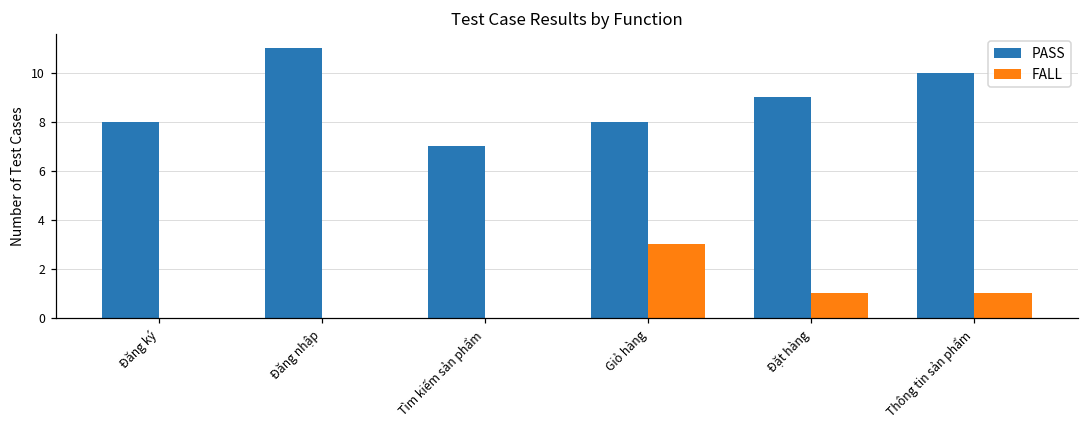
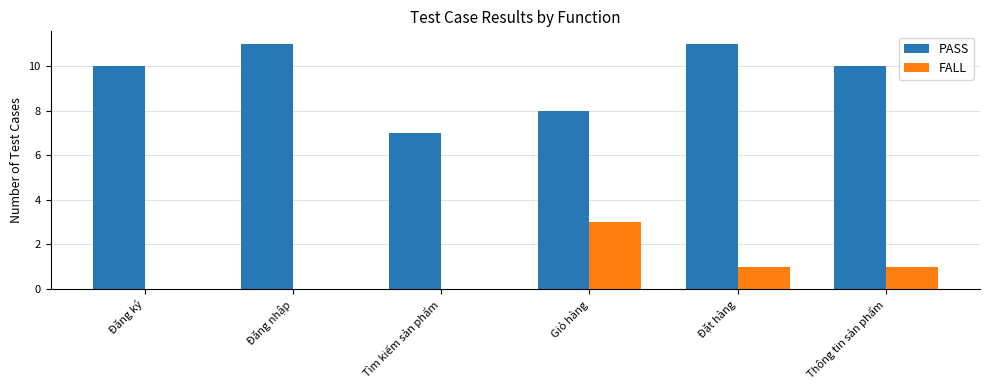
  {
    "PASS": {
-     "Đăng ký": 8,
+     "Đăng ký": 10,
      "Đăng nhập": 11,
      "Tìm kiếm sản phẩm": 7,
      "Giỏ hàng": 8,
-     "Đặt hàng": 9,
+     "Đặt hàng": 11,
      "Thông tin sản phẩm": 10
    },
    "FALL": {
      "Đăng ký": 0,
      "Đăng nhập": 0,
      "Tìm kiếm sản phẩm": 0,
      "Giỏ hàng": 3,
      "Đặt hàng": 1,
      "Thông tin sản phẩm": 1
    }
  }
